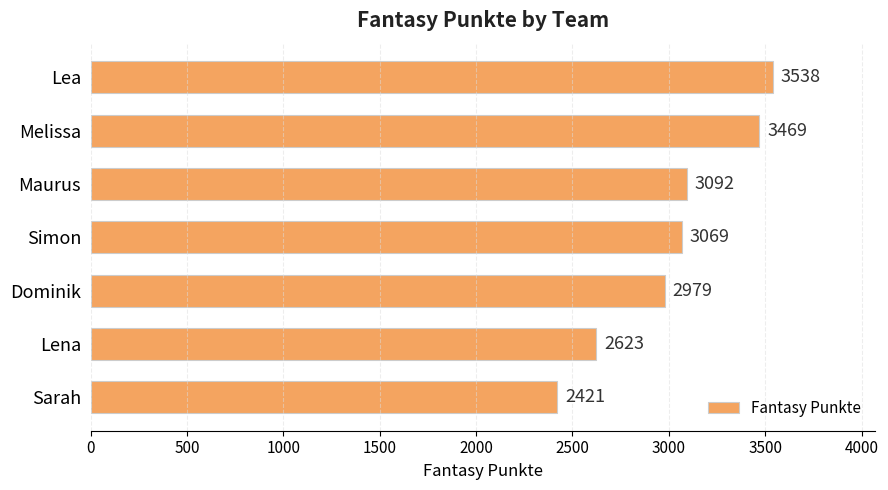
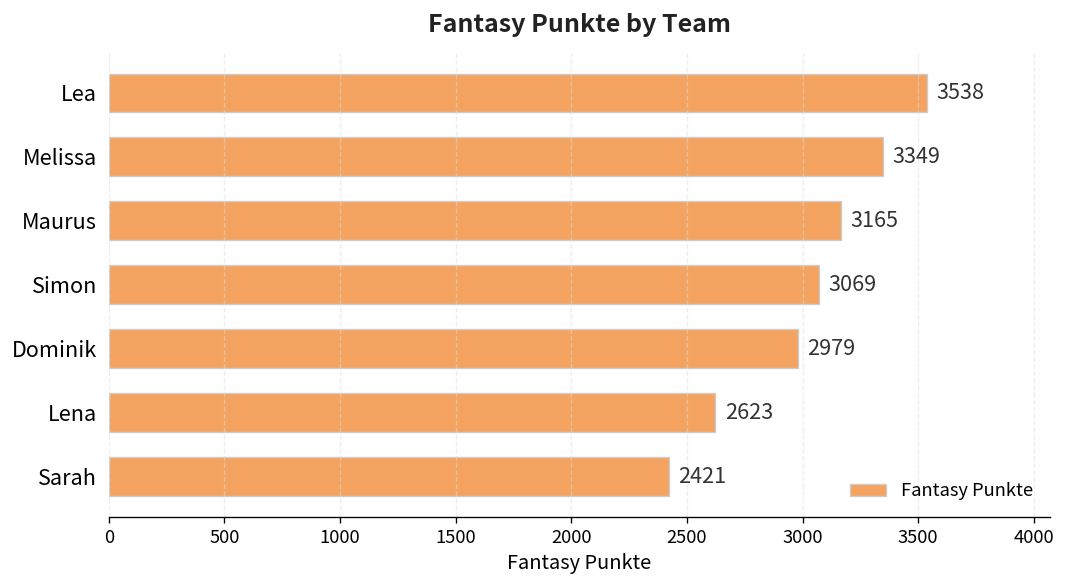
  {
    "Lea": 3538,
-   "Melissa": 3469,
-   "Maurus": 3092,
+   "Melissa": 3349,
+   "Maurus": 3165,
    "Simon": 3069,
    "Dominik": 2979,
    "Lena": 2623,
    "Sarah": 2421
  }
